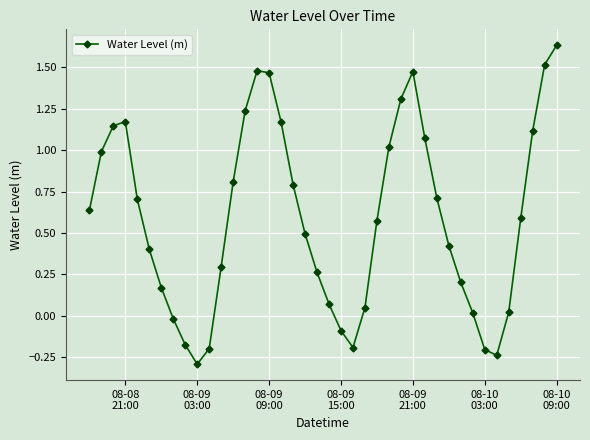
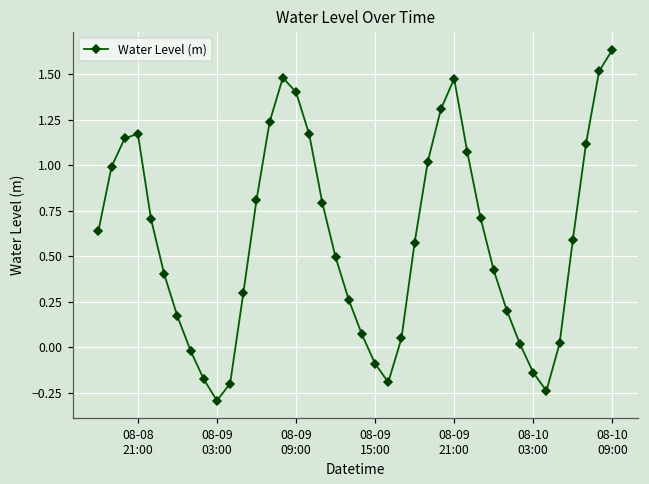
  {
    "08-08 21:00": 1.17,
    "08-09 03:00": -0.29,
-   "08-09 09:00": 1.47,
+   "08-09 09:00": 1.40,
    "08-09 15:00": -0.09,
    "08-09 21:00": 1.47,
-   "08-10 03:00": -0.20,
+   "08-10 03:00": -0.14,
    "08-10 09:00": 1.63
  }
